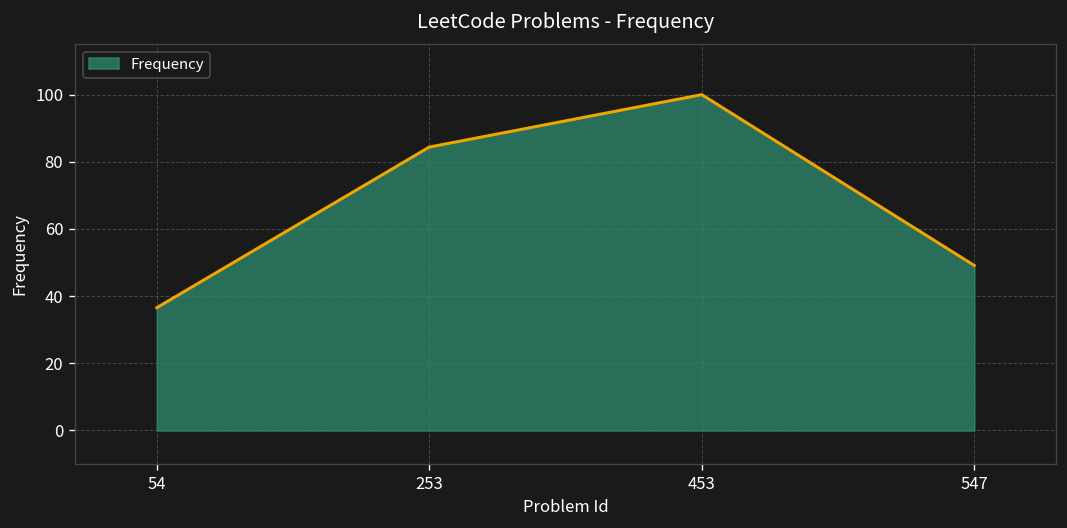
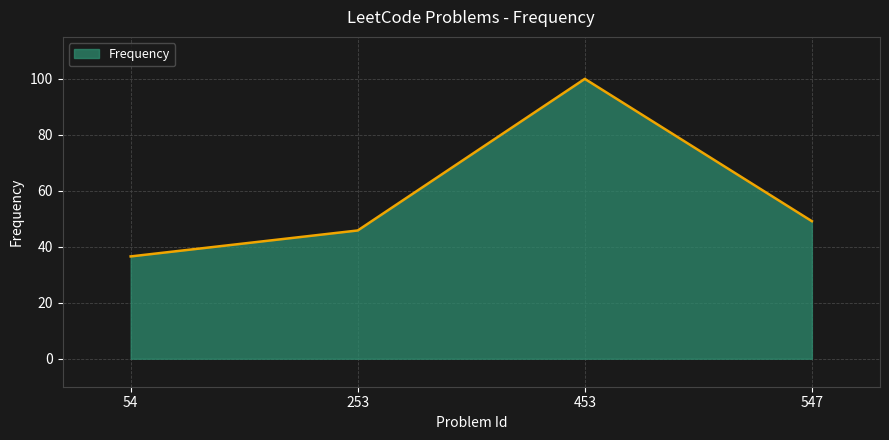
  {
    "54": 37,
-   "253": 84,
+   "253": 46,
    "453": 100,
    "547": 49
  }
